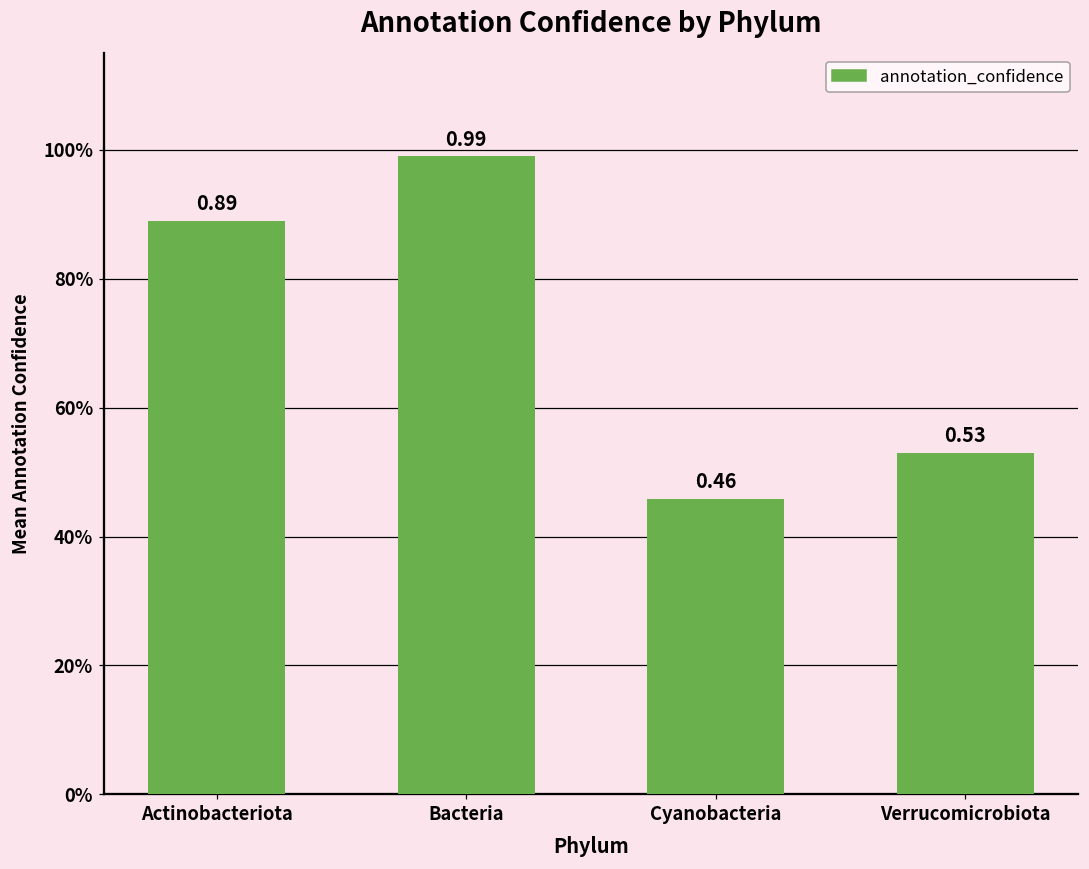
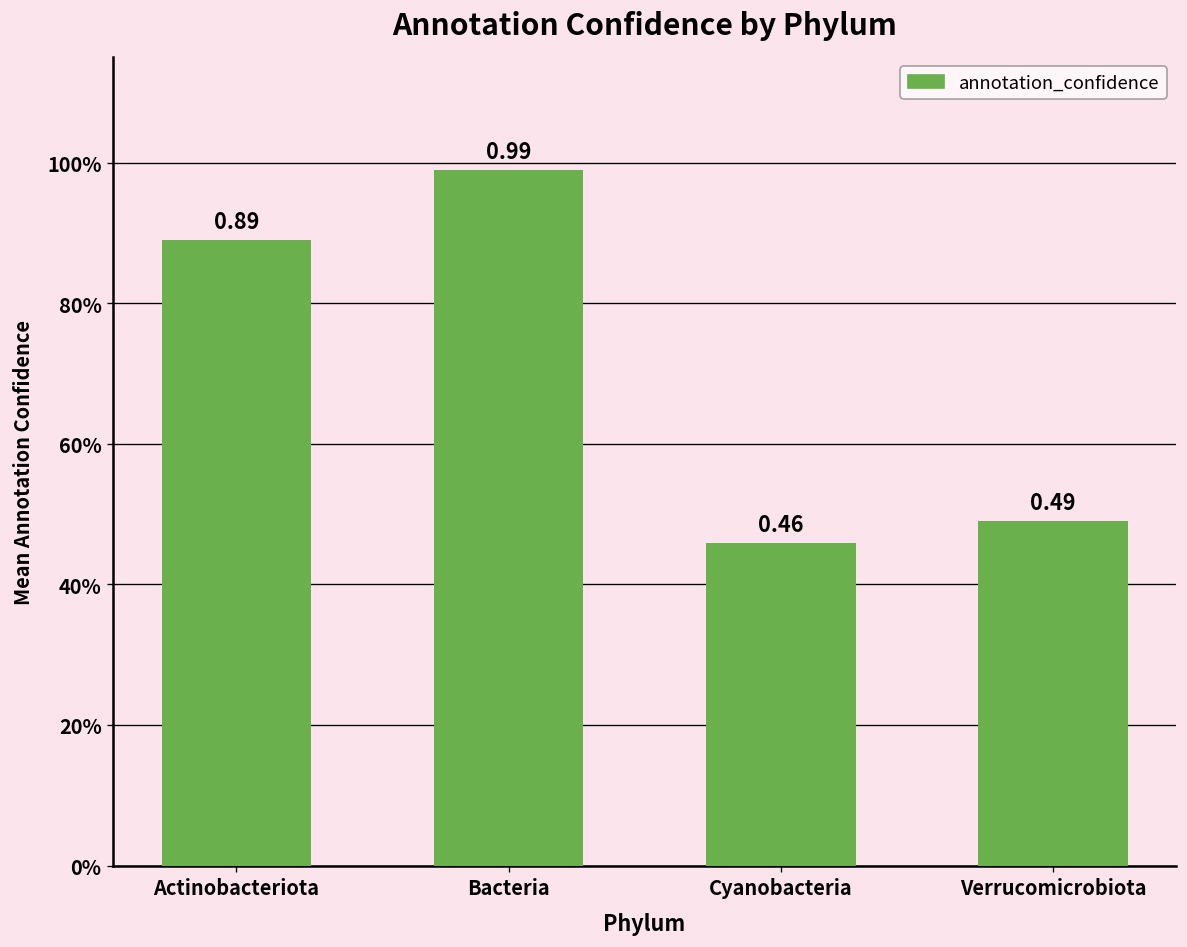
  {
    "Actinobacteriota": 0.89,
    "Bacteria": 0.99,
    "Cyanobacteria": 0.46,
-   "Verrucomicrobiota": 0.53
+   "Verrucomicrobiota": 0.49
  }
